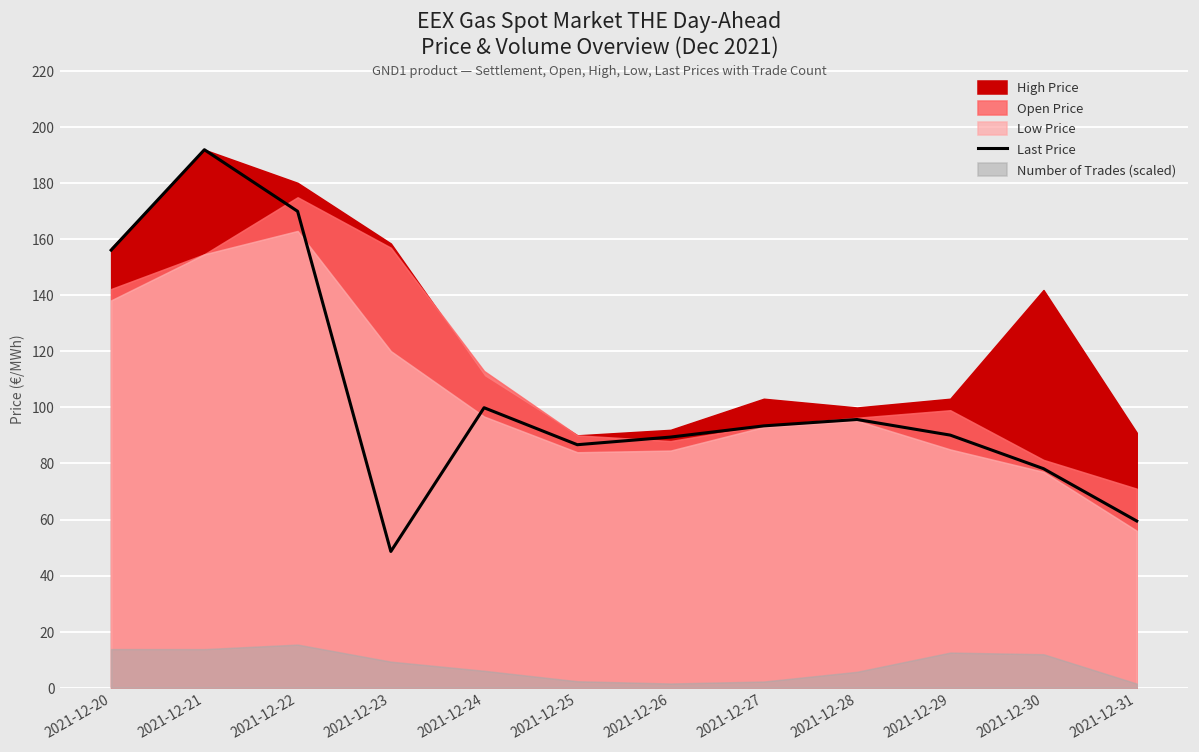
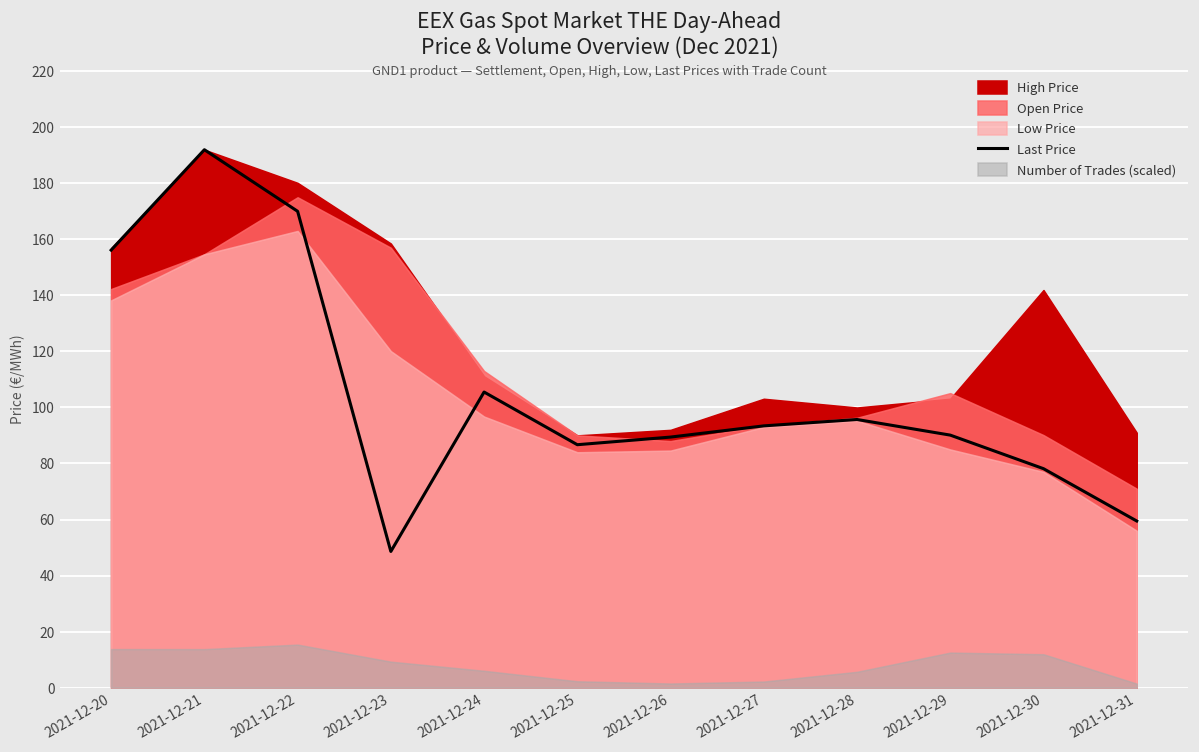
  {
    "Last Price": {
      "2021-12-22": 170,
      "2021-12-23": 49,
-     "2021-12-24": 100,
+     "2021-12-24": 106,
      "2021-12-25": 87,
      "2021-12-26": 89,
      "2021-12-29": 90,
      "2021-12-30": 78,
      "2021-12-31": 59
    },
    "High Price": {
      "2021-12-22": 180,
      "2021-12-23": 159,
      "2021-12-24": 111,
      "2021-12-26": 92,
      "2021-12-27": 103,
      "2021-12-28": 100,
      "2021-12-29": 103,
      "2021-12-30": 142,
      "2021-12-31": 91
    },
    "Open Price": {
      "2021-12-20": 142,
      "2021-12-22": 175,
      "2021-12-23": 157,
      "2021-12-24": 113,
      "2021-12-26": 88,
-     "2021-12-29": 99,
-     "2021-12-30": 81,
+     "2021-12-29": 105,
+     "2021-12-30": 90,
      "2021-12-31": 71
    },
    "Low Price": {
      "2021-12-20": 138,
      "2021-12-22": 163,
      "2021-12-23": 120,
      "2021-12-24": 97,
      "2021-12-25": 84,
      "2021-12-26": 85,
      "2021-12-29": 85,
      "2021-12-30": 77,
      "2021-12-31": 56
    },
    "Number of Trades (scaled)": {
      "2021-12-20": 14,
      "2021-12-21": 14,
      "2021-12-22": 15,
      "2021-12-23": 9,
      "2021-12-24": 6,
      "2021-12-25": 2,
      "2021-12-26": 1,
      "2021-12-27": 2,
      "2021-12-28": 6,
      "2021-12-29": 13,
      "2021-12-30": 12,
      "2021-12-31": 1
    }
  }
